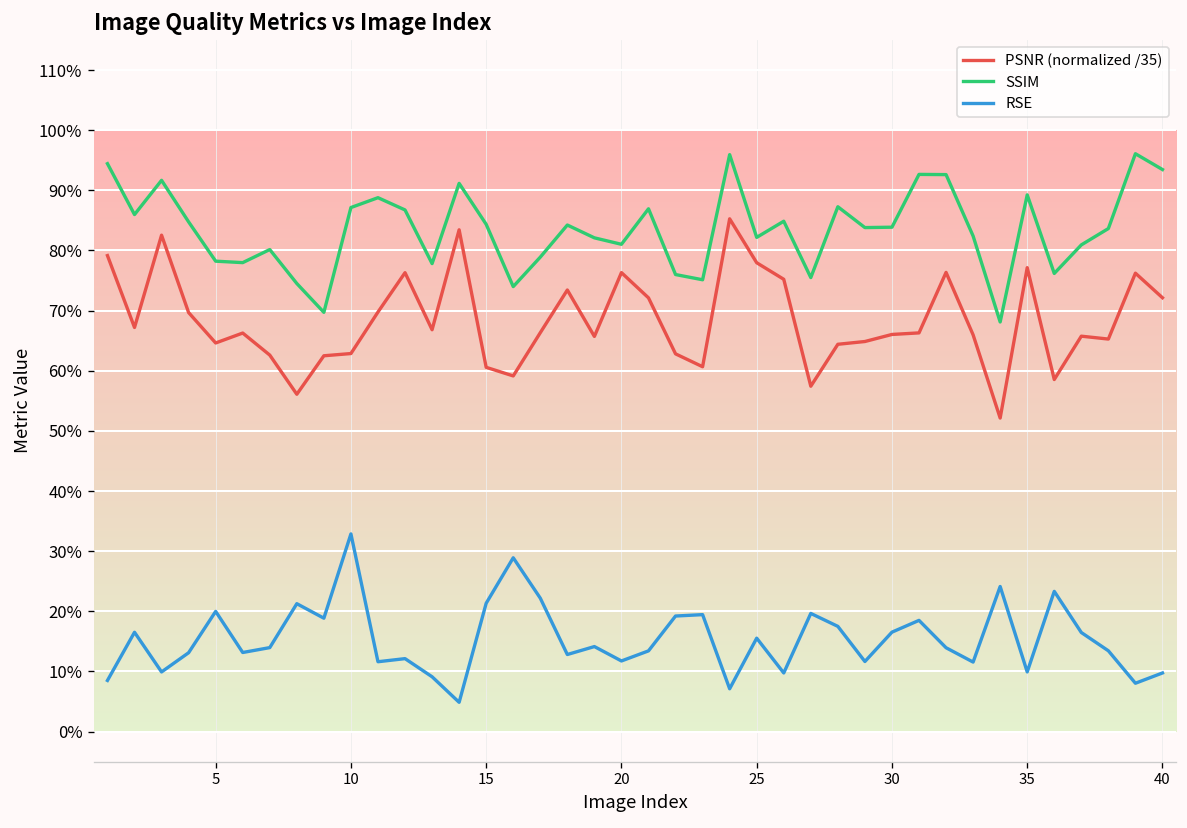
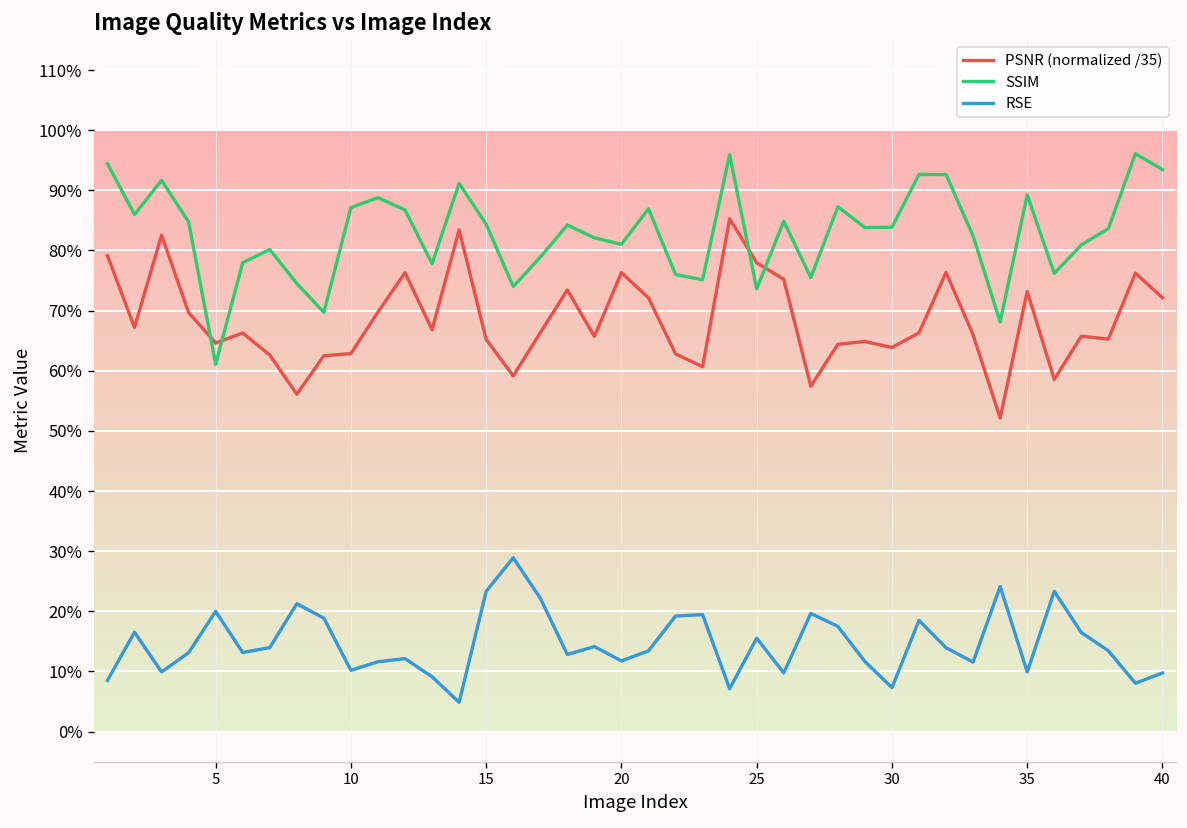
  {
    "PSNR (normalized /35)": {
      "5": "65%",
      "10": "63%",
-     "15": "61%",
+     "15": "65%",
      "20": "76%",
      "25": "78%",
-     "30": "66%",
-     "35": "77%",
+     "30": "64%",
+     "35": "73%",
      "40": "72%"
    },
    "SSIM": {
-     "5": "78%",
+     "5": "61%",
      "10": "87%",
      "15": "84%",
      "20": "81%",
-     "25": "82%",
+     "25": "74%",
      "30": "84%",
      "35": "89%",
      "40": "93%"
    },
    "RSE": {
      "5": "20%",
-     "10": "33%",
-     "15": "21%",
+     "10": "10%",
+     "15": "23%",
      "20": "12%",
      "25": "16%",
-     "30": "17%",
+     "30": "7%",
      "35": "10%",
      "40": "10%"
    }
  }
